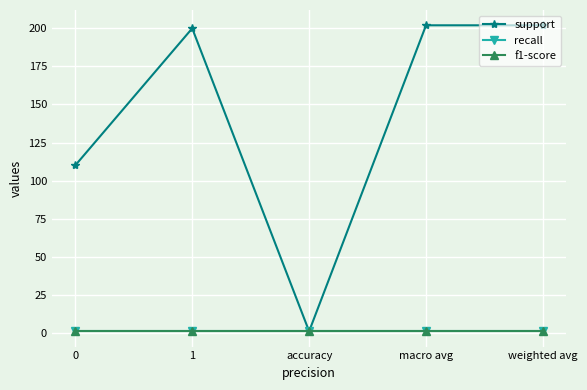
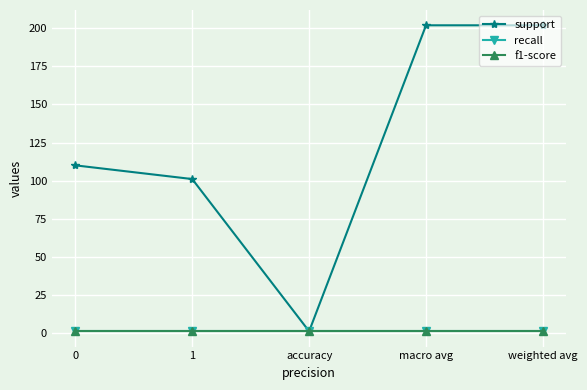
  {
    "support": {
      "0": 110,
-     "1": 200,
+     "1": 101,
      "macro avg": 202
    },
    "f1-score": {
      "0": 1,
      "1": 1,
      "macro avg": 1,
      "weighted avg": 1
    }
  }
